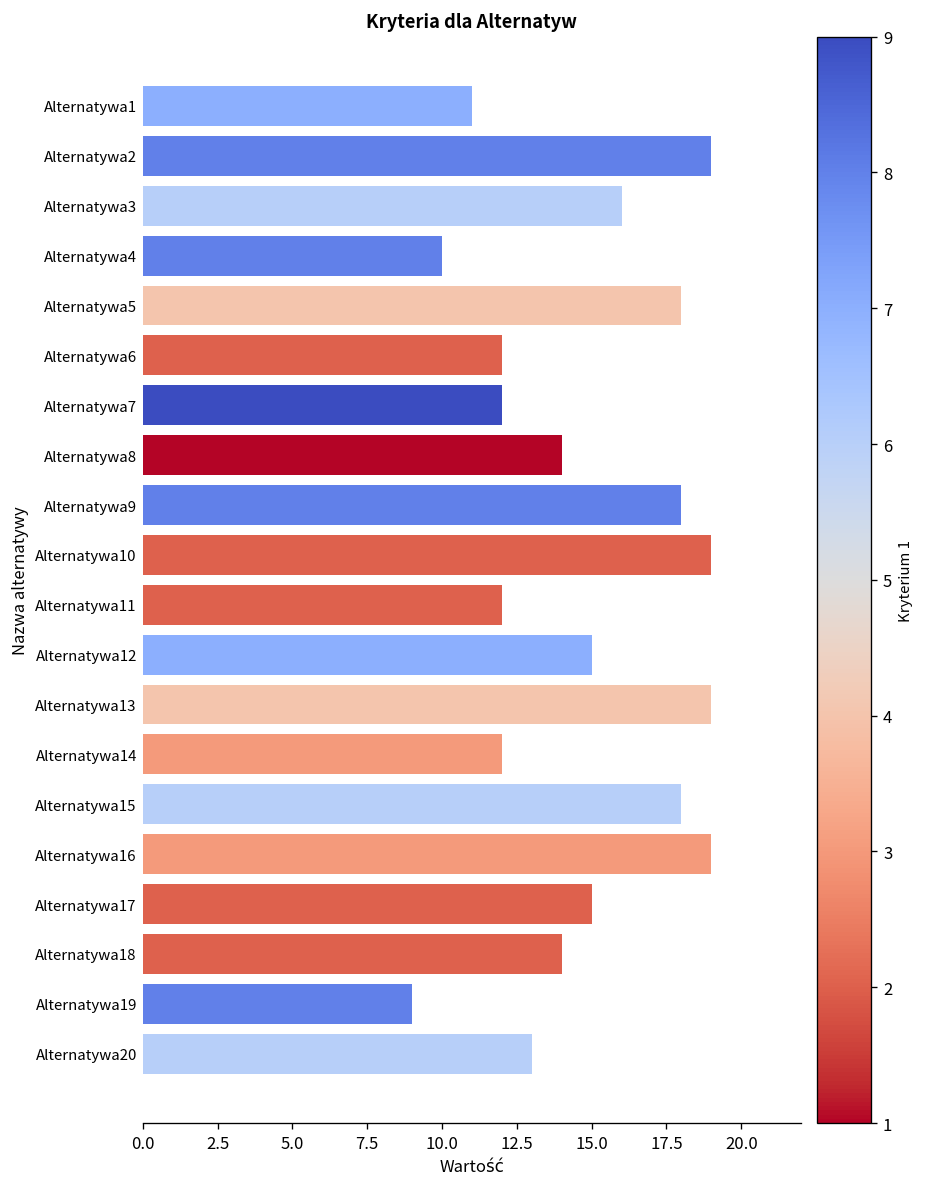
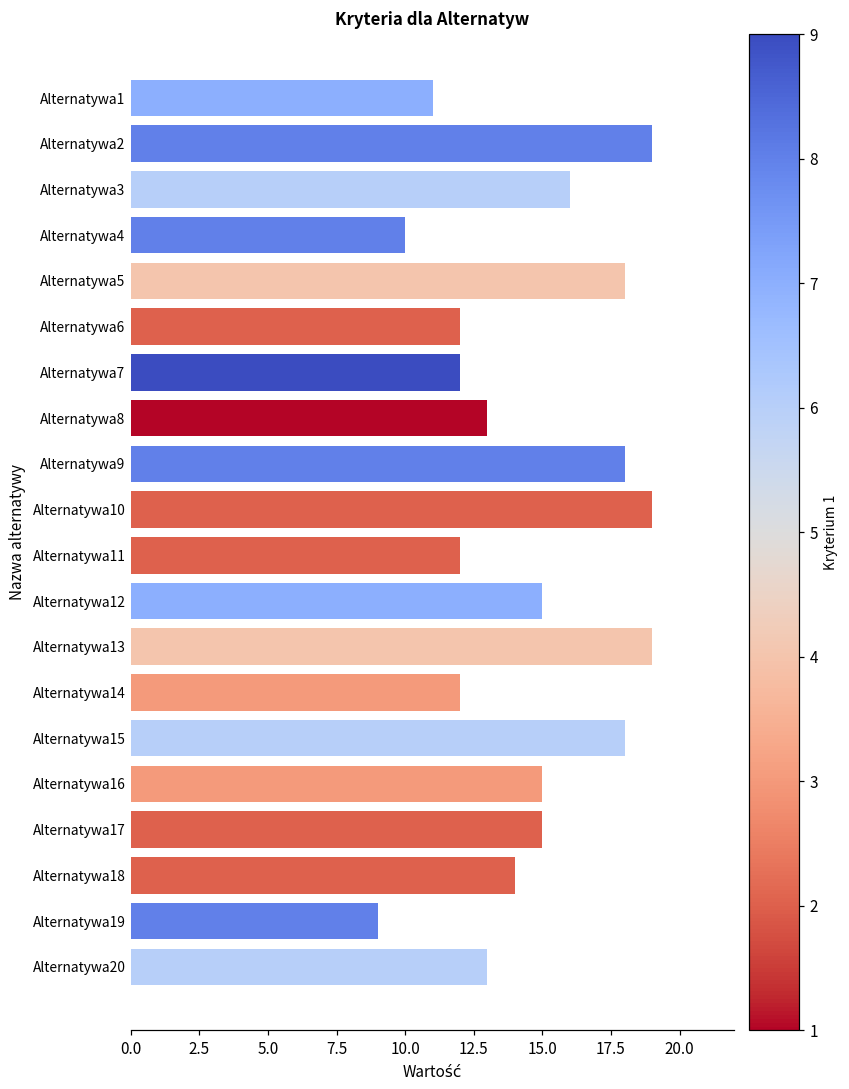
  {
    "Alternatywa1": 11,
    "Alternatywa2": 19,
    "Alternatywa3": 16,
    "Alternatywa4": 10,
    "Alternatywa5": 18,
    "Alternatywa6": 12,
    "Alternatywa7": 12,
-   "Alternatywa8": 14,
+   "Alternatywa8": 13,
    "Alternatywa9": 18,
    "Alternatywa10": 19,
    "Alternatywa11": 12,
    "Alternatywa12": 15,
    "Alternatywa13": 19,
    "Alternatywa14": 12,
    "Alternatywa15": 18,
-   "Alternatywa16": 19,
+   "Alternatywa16": 15,
    "Alternatywa17": 15,
    "Alternatywa18": 14,
    "Alternatywa19": 9,
    "Alternatywa20": 13
  }
